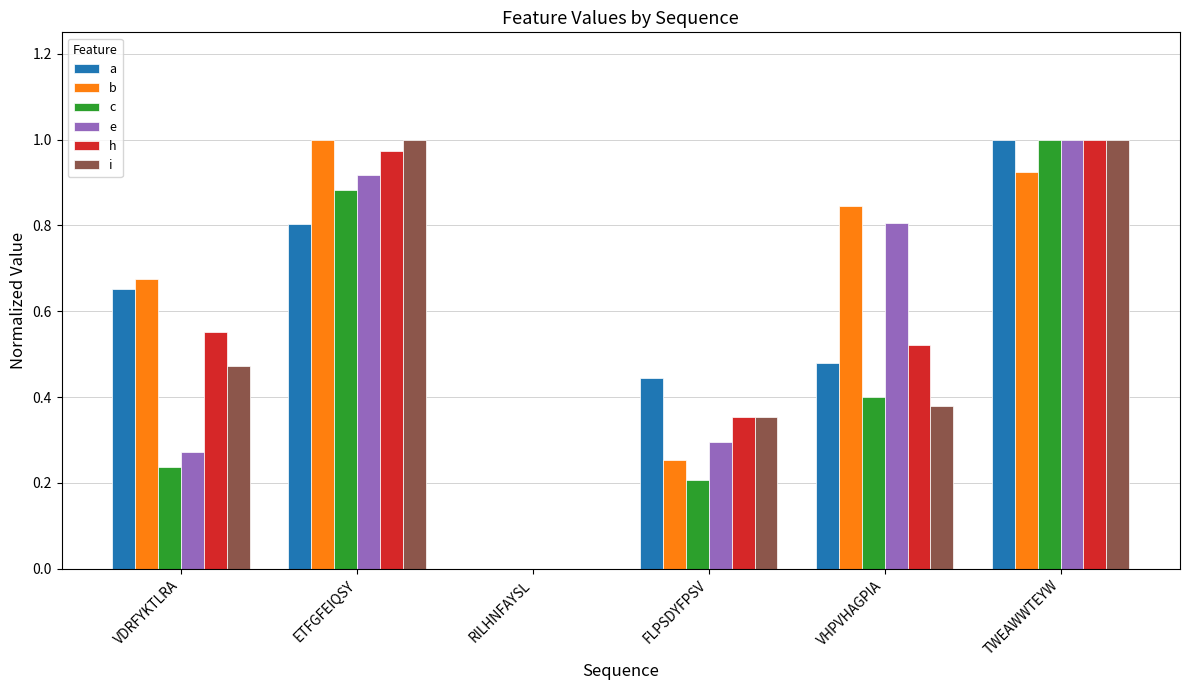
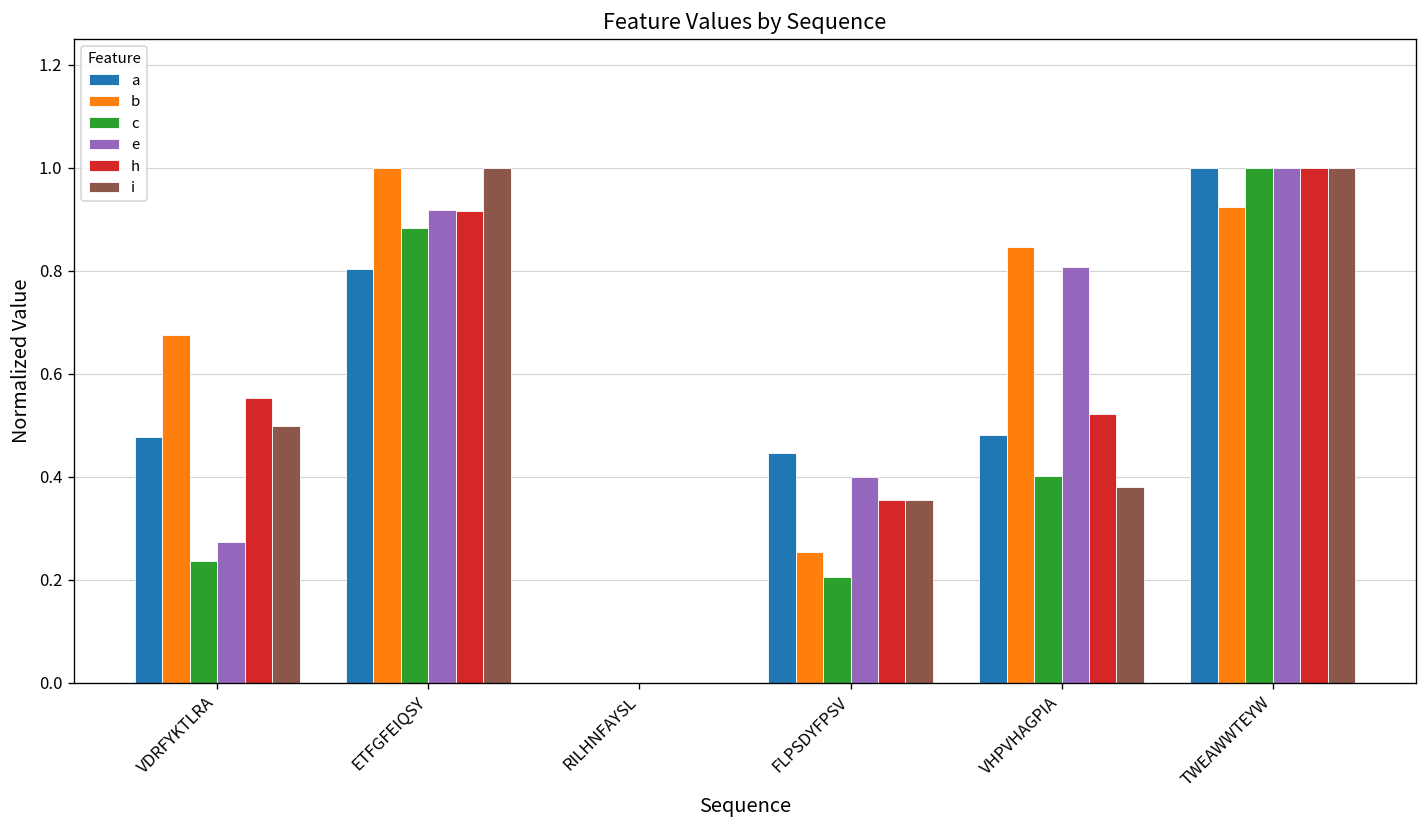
  {
    "a": {
-     "VDRFYKTLRA": 0.65,
+     "VDRFYKTLRA": 0.48,
      "ETFGFEIQSY": 0.80,
      "RILHNFAYSL": 0.00,
      "FLPSDYFPSV": 0.45,
      "VHPVHAGPIA": 0.48,
      "TWEAWWTEYW": 1.00
    },
    "b": {
      "VDRFYKTLRA": 0.67,
      "ETFGFEIQSY": 1.00,
      "RILHNFAYSL": 0.00,
      "FLPSDYFPSV": 0.25,
      "VHPVHAGPIA": 0.85,
      "TWEAWWTEYW": 0.92
    },
    "c": {
      "VDRFYKTLRA": 0.24,
      "ETFGFEIQSY": 0.88,
      "RILHNFAYSL": 0.00,
      "FLPSDYFPSV": 0.21,
      "VHPVHAGPIA": 0.40,
      "TWEAWWTEYW": 1.00
    },
    "e": {
      "VDRFYKTLRA": 0.27,
      "ETFGFEIQSY": 0.92,
      "RILHNFAYSL": 0.00,
-     "FLPSDYFPSV": 0.29,
+     "FLPSDYFPSV": 0.40,
      "VHPVHAGPIA": 0.81,
      "TWEAWWTEYW": 1.00
    },
    "h": {
      "VDRFYKTLRA": 0.55,
-     "ETFGFEIQSY": 0.97,
+     "ETFGFEIQSY": 0.92,
      "RILHNFAYSL": 0.00,
      "FLPSDYFPSV": 0.35,
      "VHPVHAGPIA": 0.52,
      "TWEAWWTEYW": 1.00
    },
    "i": {
-     "VDRFYKTLRA": 0.47,
+     "VDRFYKTLRA": 0.50,
      "ETFGFEIQSY": 1.00,
      "RILHNFAYSL": 0.00,
      "FLPSDYFPSV": 0.35,
      "VHPVHAGPIA": 0.38,
      "TWEAWWTEYW": 1.00
    }
  }
